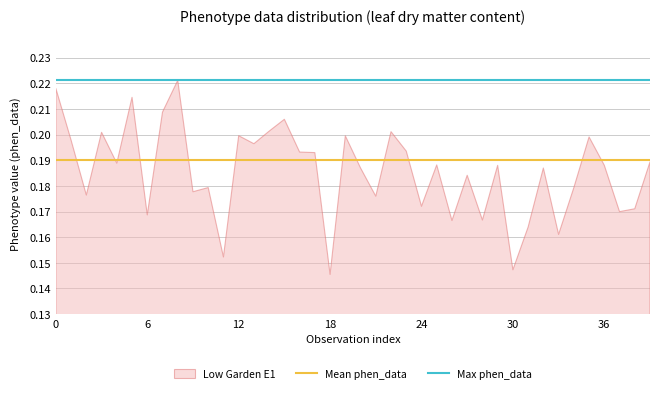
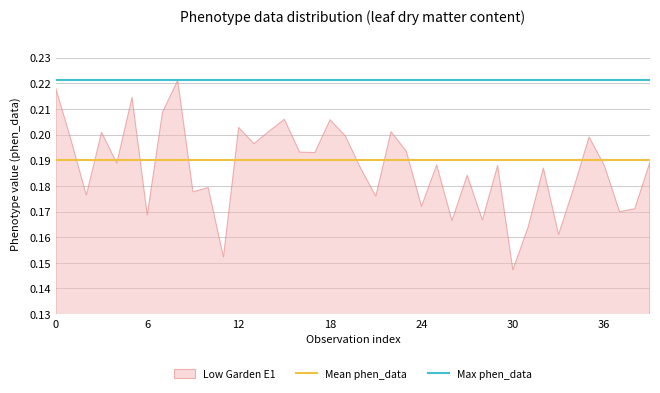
  {
    "0": 0.218,
    "6": 0.169,
-   "12": 0.200,
-   "18": 0.145,
+   "12": 0.203,
+   "18": 0.206,
    "24": 0.172,
    "30": 0.147,
    "36": 0.188
  }
